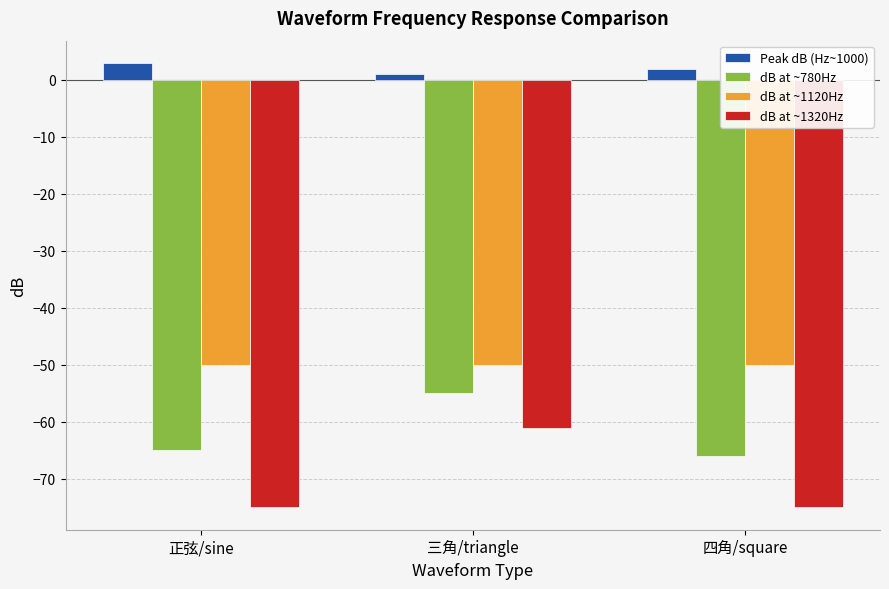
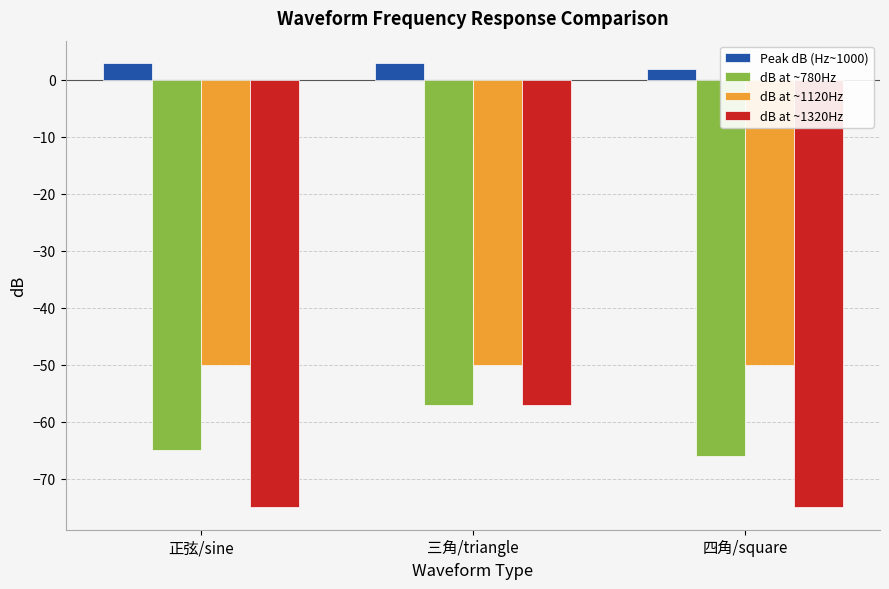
  {
    "Peak dB (Hz~1000)": {
      "正弦/sine": 3,
-     "三角/triangle": 1,
+     "三角/triangle": 3,
      "四角/square": 2
    },
    "dB at ~780Hz": {
      "正弦/sine": -65,
-     "三角/triangle": -55,
+     "三角/triangle": -57,
      "四角/square": -66
    },
    "dB at ~1120Hz": {
      "正弦/sine": -50,
      "三角/triangle": -50,
      "四角/square": -50
    },
    "dB at ~1320Hz": {
      "正弦/sine": -75,
-     "三角/triangle": -61,
+     "三角/triangle": -57,
      "四角/square": -75
    }
  }
